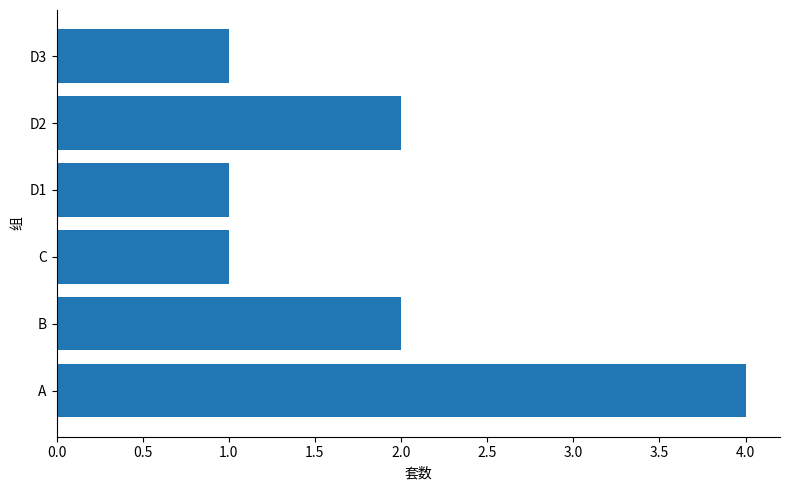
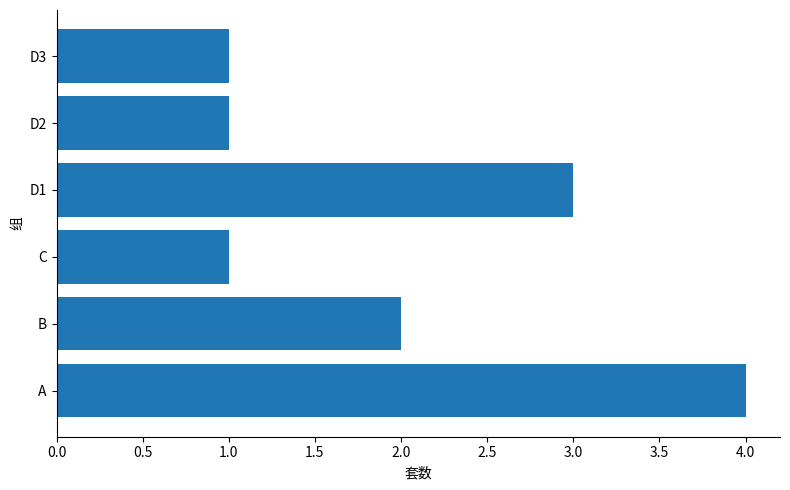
  {
    "D3": 1,
-   "D2": 2,
-   "D1": 1,
+   "D2": 1,
+   "D1": 3,
    "C": 1,
    "B": 2,
    "A": 4
  }
